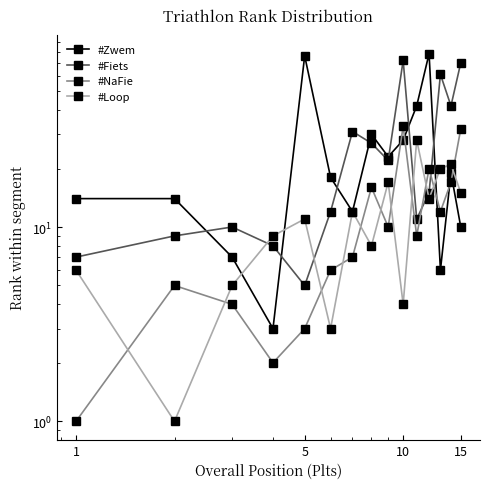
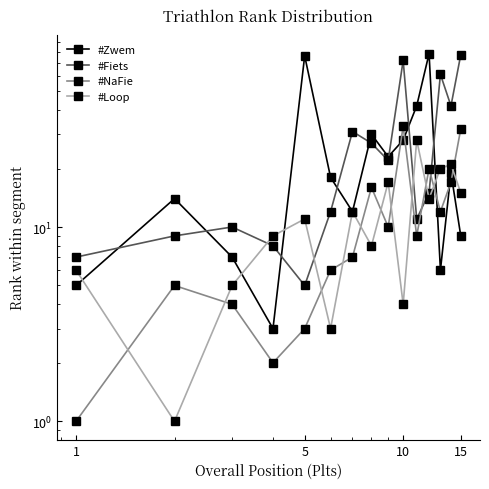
  {
    "#Zwem": {
-     "1": 14,
+     "1": 5,
      "5": 76,
      "10": 28,
-     "15": 10
+     "15": 9
    },
    "#Fiets": {
      "1": 7,
      "5": 5,
      "10": 72,
-     "15": 70
+     "15": 77
    }
  }
